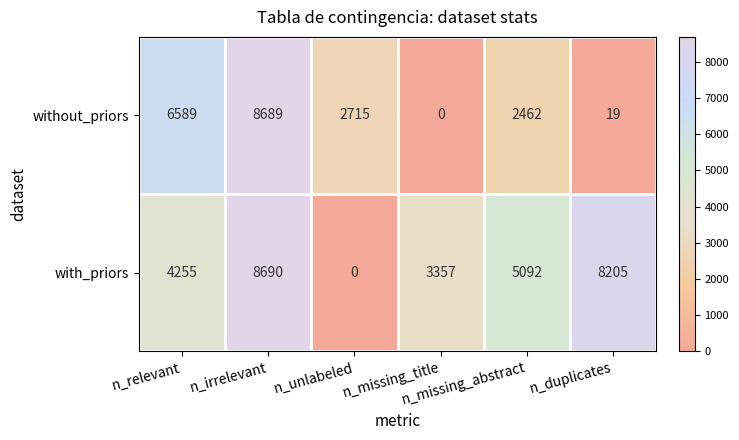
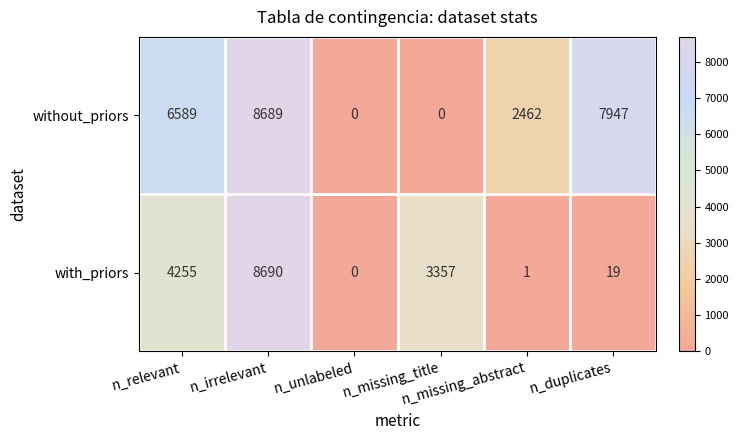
  {
    "without_priors": {
      "n_relevant": 6589,
      "n_irrelevant": 8689,
-     "n_unlabeled": 2715,
+     "n_unlabeled": 0,
      "n_missing_title": 0,
      "n_missing_abstract": 2462,
-     "n_duplicates": 19
+     "n_duplicates": 7947
    },
    "with_priors": {
      "n_relevant": 4255,
      "n_irrelevant": 8690,
      "n_unlabeled": 0,
      "n_missing_title": 3357,
-     "n_missing_abstract": 5092,
-     "n_duplicates": 8205
+     "n_missing_abstract": 1,
+     "n_duplicates": 19
    }
  }
